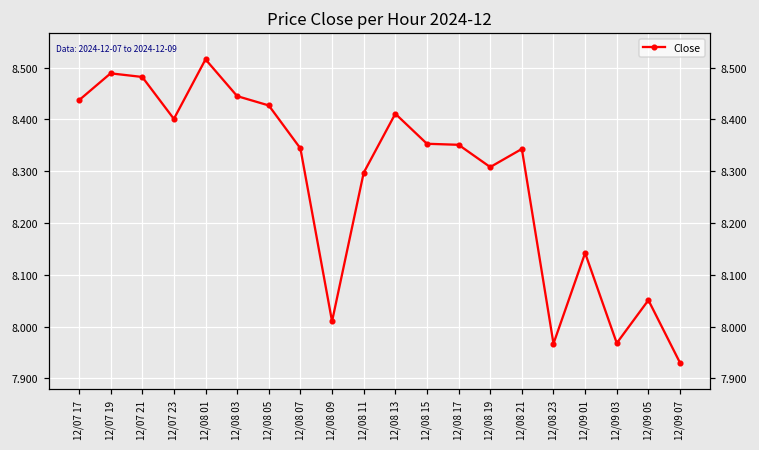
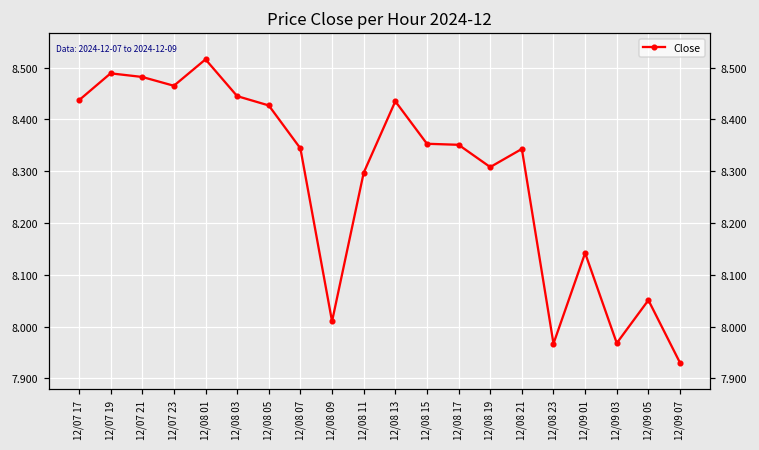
  {
    "12/07 17": 8.44,
    "12/07 21": 8.48,
-   "12/07 23": 8.40,
+   "12/07 23": 8.47,
    "12/08 01": 8.52,
    "12/08 03": 8.45,
    "12/08 05": 8.43,
    "12/08 07": 8.34,
    "12/08 09": 8.01,
    "12/08 11": 8.30,
-   "12/08 13": 8.41,
+   "12/08 13": 8.44,
    "12/08 15": 8.35,
    "12/08 17": 8.35,
    "12/08 19": 8.31,
    "12/08 21": 8.34,
    "12/08 23": 7.97,
    "12/09 01": 8.14,
    "12/09 03": 7.97,
    "12/09 05": 8.05,
    "12/09 07": 7.93
  }
